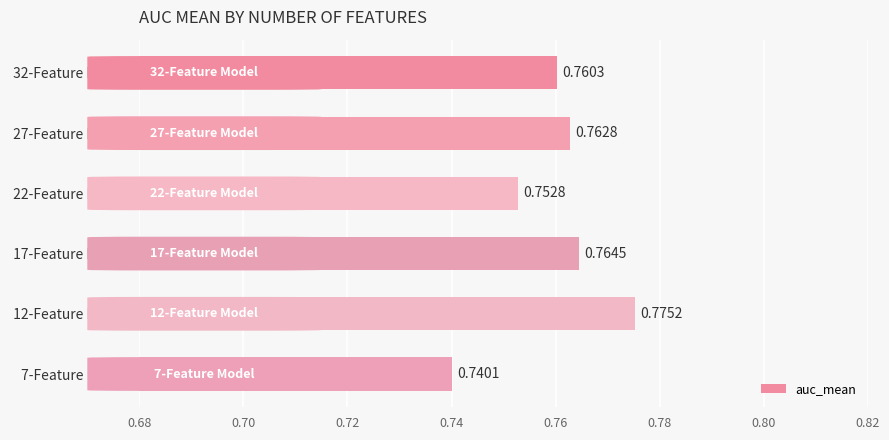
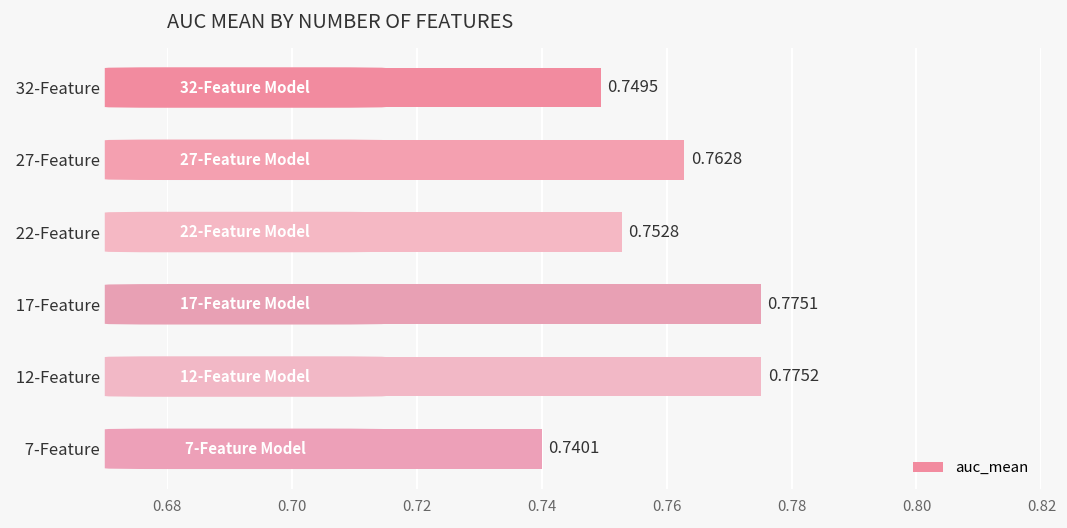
  {
-   "32-Feature Model": 0.7603,
+   "32-Feature Model": 0.7495,
    "27-Feature Model": 0.7628,
    "22-Feature Model": 0.7528,
-   "17-Feature Model": 0.7645,
+   "17-Feature Model": 0.7751,
    "12-Feature Model": 0.7752,
    "7-Feature Model": 0.7401
  }
